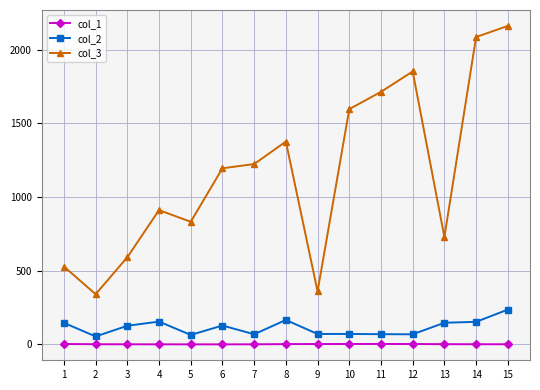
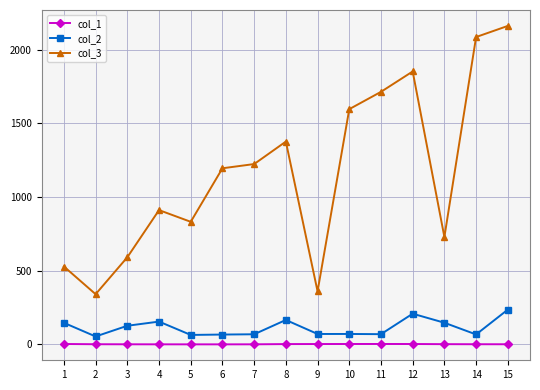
  {
    "col_1": {
      "1": 0,
      "2": 0,
      "3": 0,
      "4": 0,
      "5": 0,
      "6": 0,
      "7": 0,
      "8": 0,
      "9": 0,
      "10": 0,
      "11": 0,
      "12": 0,
      "13": 0,
      "14": 0,
      "15": 0
    },
    "col_2": {
      "1": 150,
      "2": 50,
      "3": 130,
      "4": 150,
      "5": 60,
-     "6": 130,
+     "6": 70,
      "7": 70,
      "8": 170,
      "9": 70,
      "10": 70,
      "11": 70,
-     "12": 70,
+     "12": 210,
      "13": 150,
-     "14": 150,
+     "14": 70,
      "15": 240
    },
    "col_3": {
      "1": 530,
      "2": 340,
      "3": 590,
      "4": 910,
      "5": 830,
      "6": 1190,
      "7": 1220,
      "8": 1380,
      "9": 360,
      "10": 1600,
      "11": 1710,
      "12": 1850,
      "13": 730,
      "14": 2080,
      "15": 2160
    }
  }
